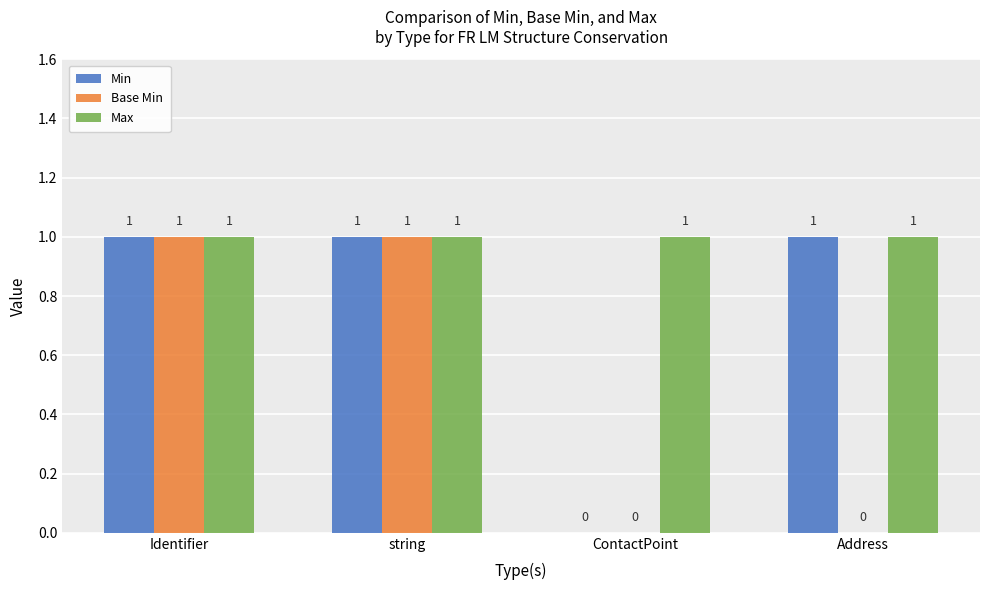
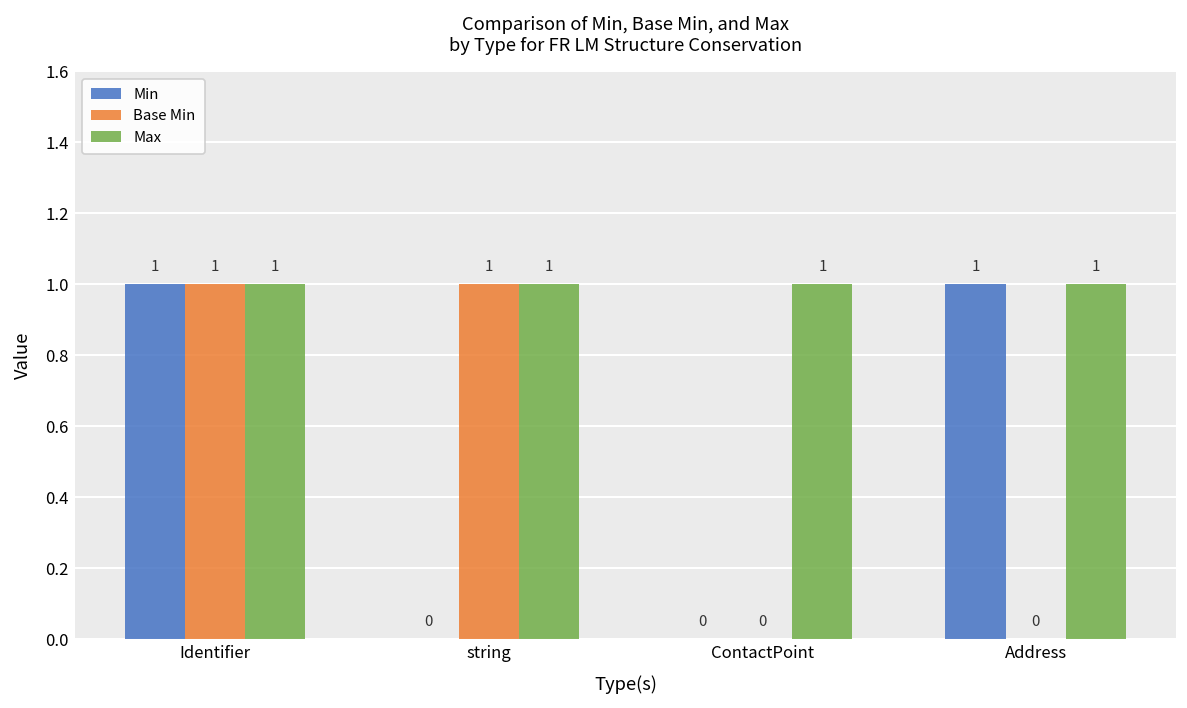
  {
    "Min": {
      "Identifier": 1,
-     "string": 1,
+     "string": 0,
      "ContactPoint": 0,
      "Address": 1
    },
    "Base Min": {
      "Identifier": 1,
      "string": 1,
      "ContactPoint": 0,
      "Address": 0
    },
    "Max": {
      "Identifier": 1,
      "string": 1,
      "ContactPoint": 1,
      "Address": 1
    }
  }
